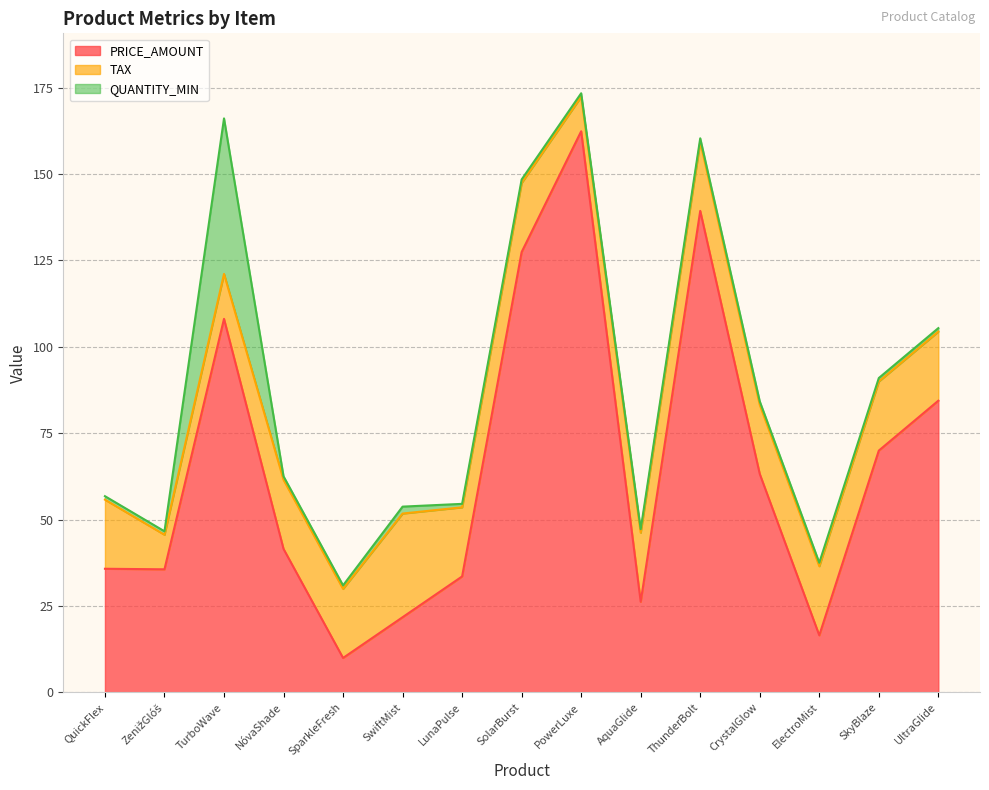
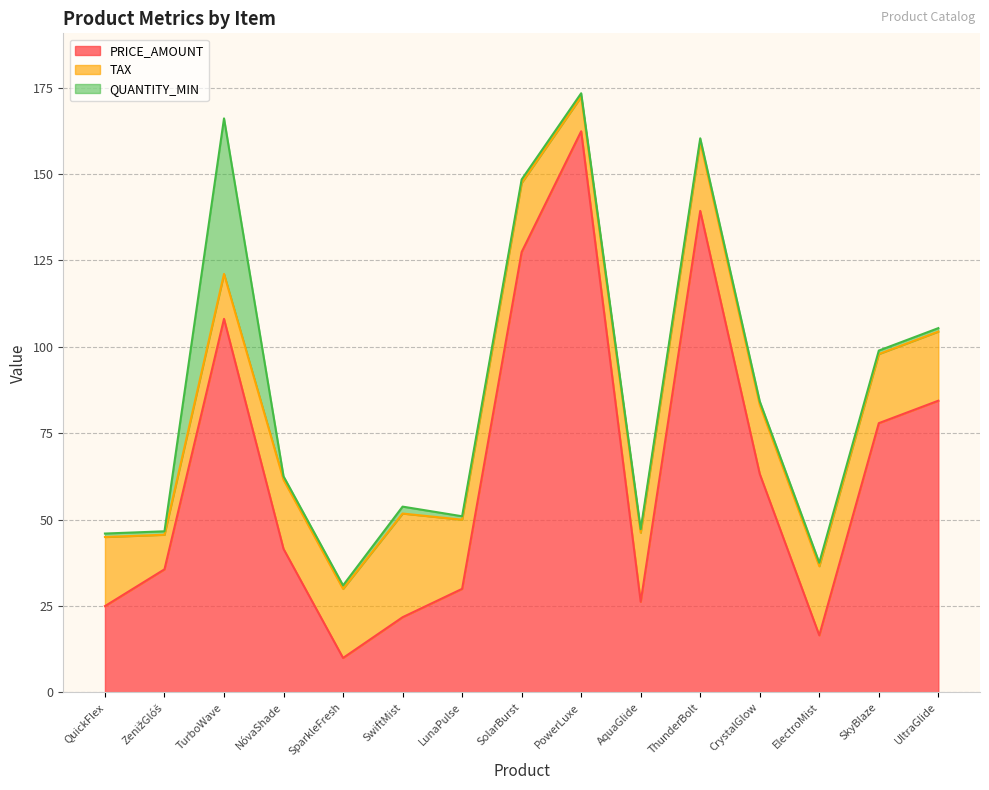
  {
    "PRICE_AMOUNT": {
-     "QuickFlex": 36,
+     "QuickFlex": 25,
      "ZenižGlóš": 36,
      "TurboWave": 108,
      "NóvaShade": 42,
      "SparkleFresh": 10,
      "SwiftMist": 22,
-     "LunaPulse": 34,
+     "LunaPulse": 30,
      "SolarBurst": 127,
      "PowerLuxe": 162,
      "AquaGlide": 26,
      "ThunderBolt": 139,
      "CrystalGlow": 63,
      "ElectroMist": 17,
-     "SkyBlaze": 70,
+     "SkyBlaze": 78,
      "UltraGlide": 84
    },
    "TAX": {
      "QuickFlex": 20,
      "ZenižGlóš": 10,
      "TurboWave": 13,
      "NóvaShade": 20,
      "SparkleFresh": 20,
      "SwiftMist": 30,
      "LunaPulse": 20,
      "SolarBurst": 20,
      "PowerLuxe": 10,
      "AquaGlide": 20,
      "ThunderBolt": 20,
      "CrystalGlow": 20,
      "ElectroMist": 20,
      "SkyBlaze": 20,
      "UltraGlide": 20
    },
    "QUANTITY_MIN": {
      "QuickFlex": 1,
      "ZenižGlóš": 1,
      "TurboWave": 45,
      "NóvaShade": 1,
      "SparkleFresh": 1,
      "SwiftMist": 2,
      "LunaPulse": 1,
      "SolarBurst": 1,
      "PowerLuxe": 1,
      "AquaGlide": 1,
      "ThunderBolt": 1,
      "CrystalGlow": 1,
      "ElectroMist": 1,
      "SkyBlaze": 1,
      "UltraGlide": 1
    }
  }
